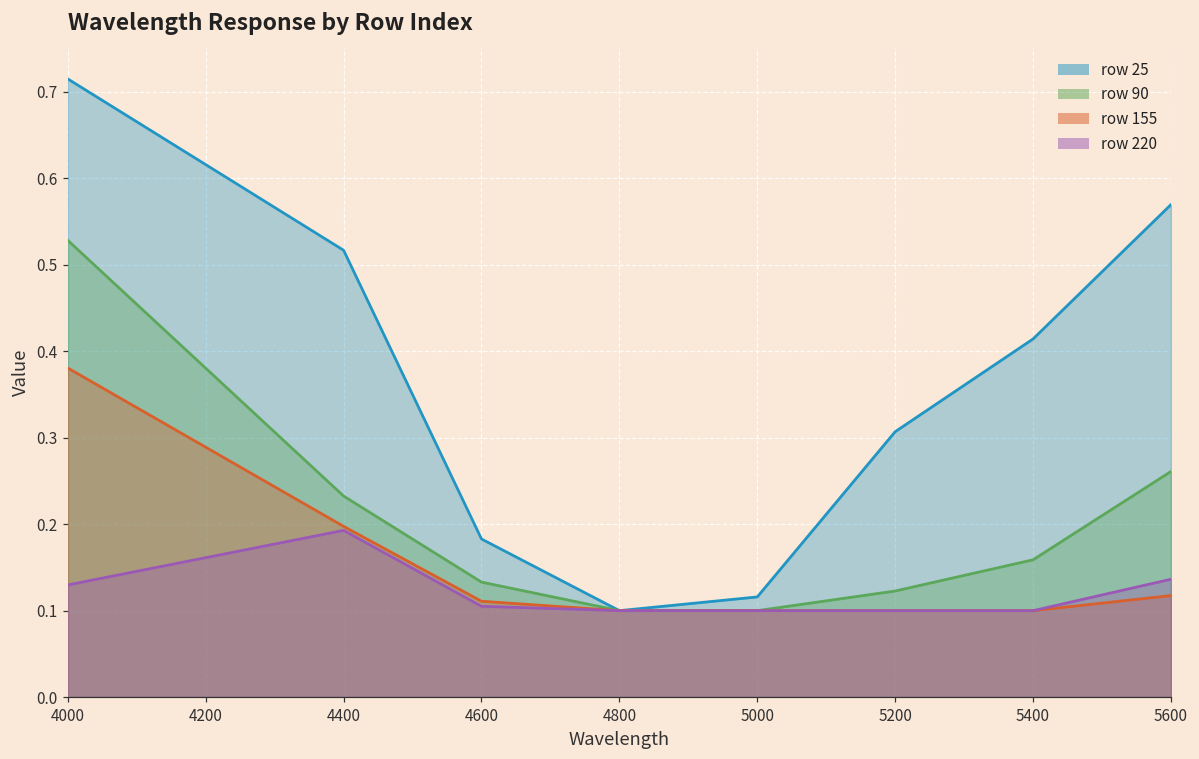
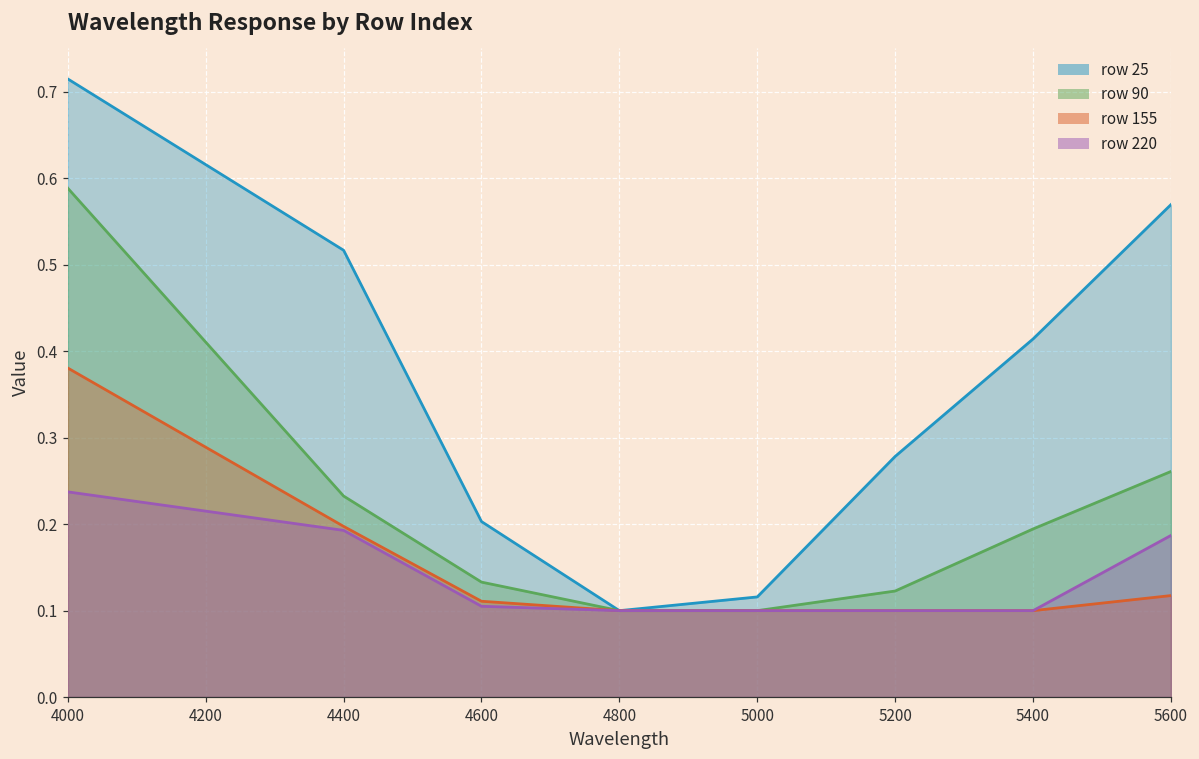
  {
    "row 25": {
      "4000": 0.72,
      "4400": 0.52,
-     "4600": 0.18,
+     "4600": 0.20,
      "5000": 0.12,
-     "5200": 0.31,
+     "5200": 0.28,
      "5400": 0.41,
      "5600": 0.57
    },
    "row 90": {
-     "4000": 0.53,
+     "4000": 0.59,
      "4400": 0.23,
      "4600": 0.13,
      "5200": 0.12,
-     "5400": 0.16,
+     "5400": 0.19,
      "5600": 0.26
    },
    "row 155": {
      "4000": 0.38,
      "4400": 0.20,
      "4600": 0.11,
      "5600": 0.12
    },
    "row 220": {
-     "4000": 0.13,
+     "4000": 0.24,
      "4400": 0.19,
      "4600": 0.11,
-     "5600": 0.14
+     "5600": 0.19
    }
  }
